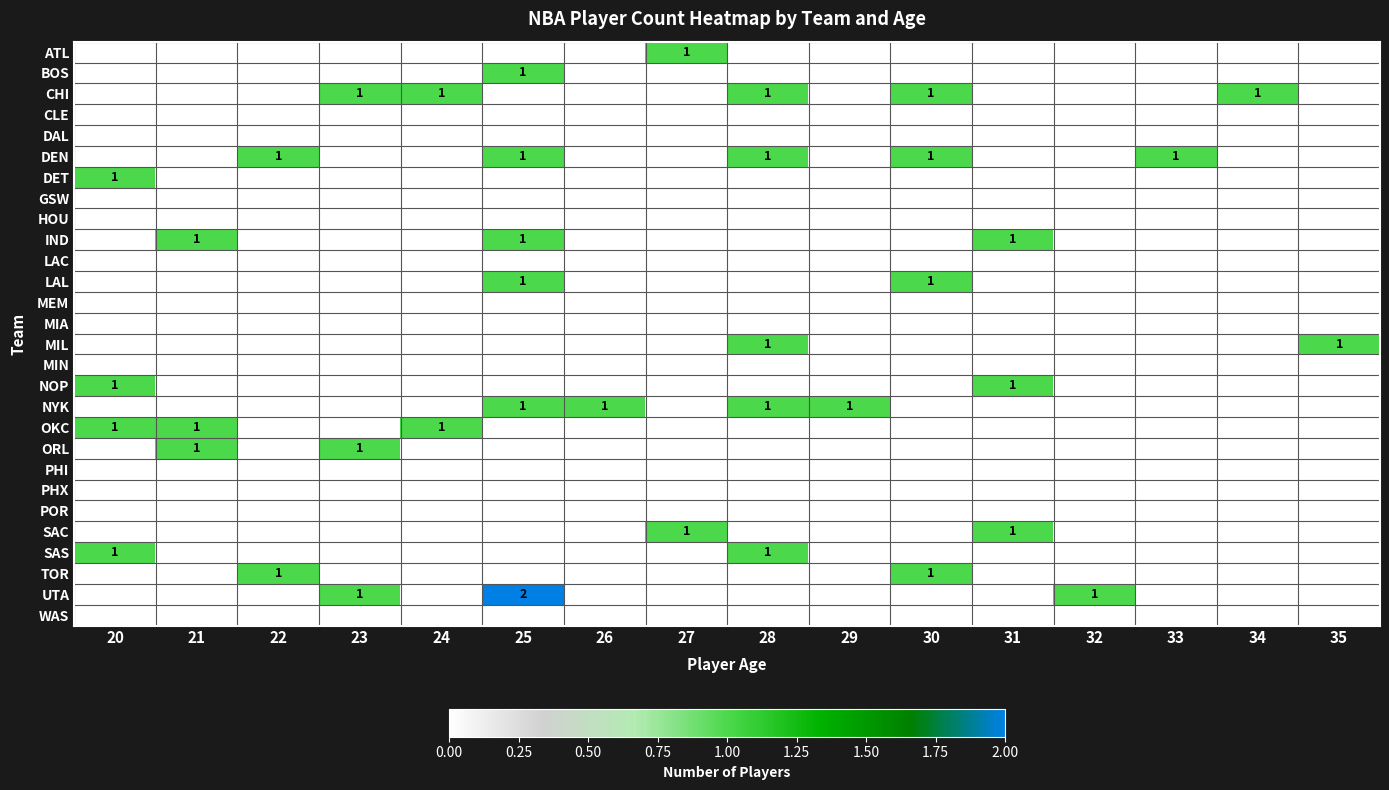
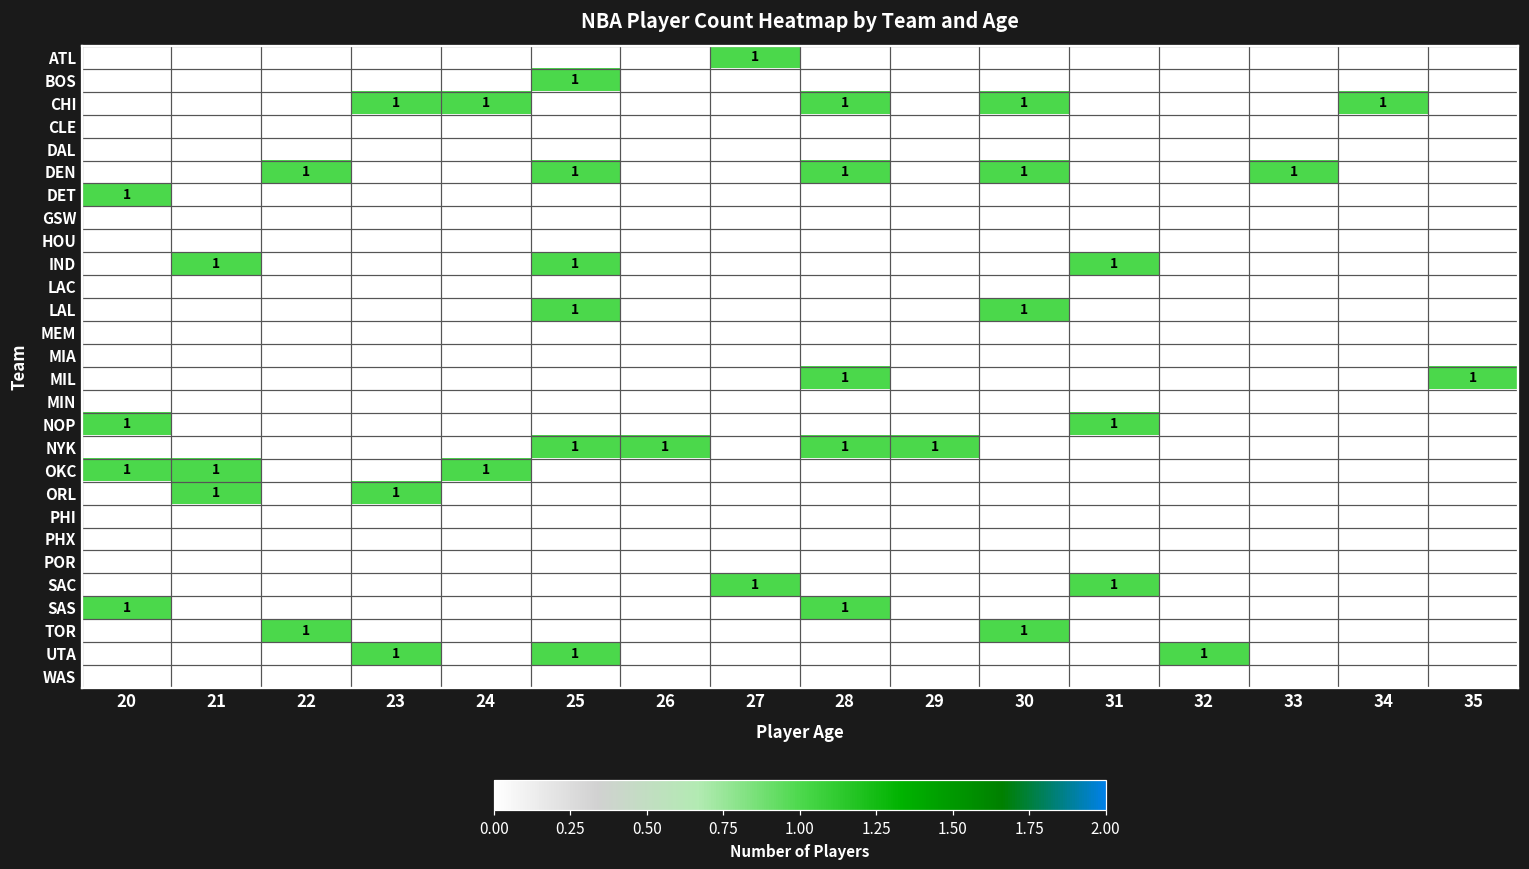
  {
    "ATL": {
      "27": 1
    },
    "BOS": {
      "25": 1
    },
    "CHI": {
      "23": 1,
      "24": 1,
      "28": 1,
      "30": 1,
      "34": 1
    },
    "DEN": {
      "22": 1,
      "25": 1,
      "28": 1,
      "30": 1,
      "33": 1
    },
    "DET": {
      "20": 1
    },
    "IND": {
      "21": 1,
      "25": 1,
      "31": 1
    },
    "LAL": {
      "25": 1,
      "30": 1
    },
    "MIL": {
      "28": 1,
      "35": 1
    },
    "NOP": {
      "20": 1,
      "31": 1
    },
    "NYK": {
      "25": 1,
      "26": 1,
      "28": 1,
      "29": 1
    },
    "OKC": {
      "20": 1,
      "21": 1,
      "24": 1
    },
    "ORL": {
      "21": 1,
      "23": 1
    },
    "SAC": {
      "27": 1,
      "31": 1
    },
    "SAS": {
      "20": 1,
      "28": 1
    },
    "TOR": {
      "22": 1,
      "30": 1
    },
    "UTA": {
      "23": 1,
-     "25": 2,
+     "25": 1,
      "32": 1
    }
  }
